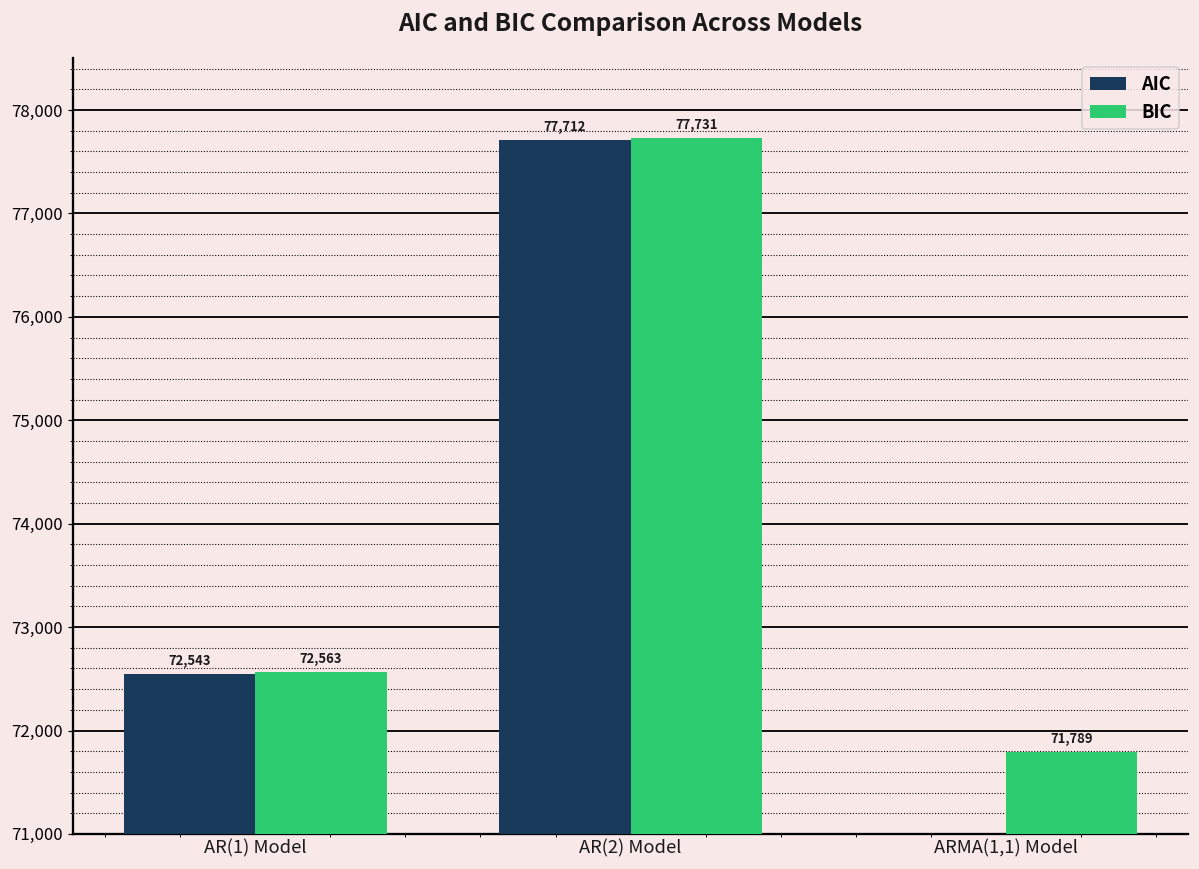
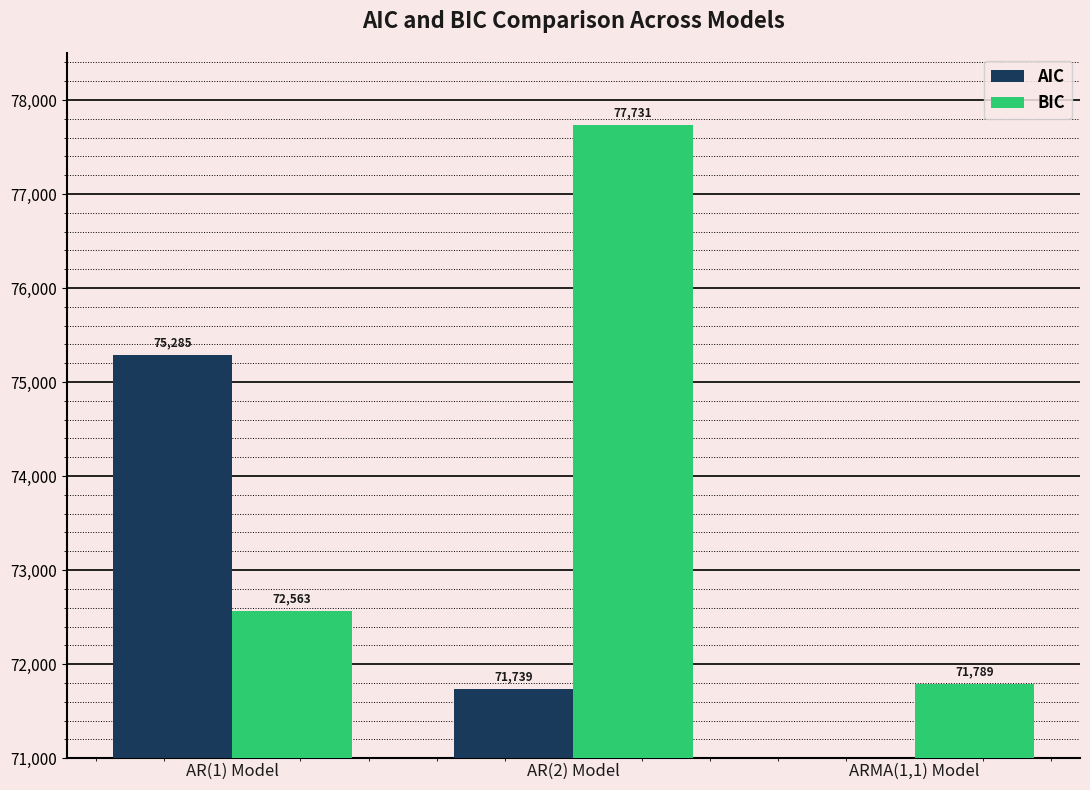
  {
    "AIC": {
-     "AR(1) Model": "72,543",
-     "AR(2) Model": "77,712"
+     "AR(1) Model": "75,285",
+     "AR(2) Model": "71,739"
    },
    "BIC": {
      "AR(1) Model": "72,563",
      "AR(2) Model": "77,731",
      "ARMA(1,1) Model": "71,789"
    }
  }
